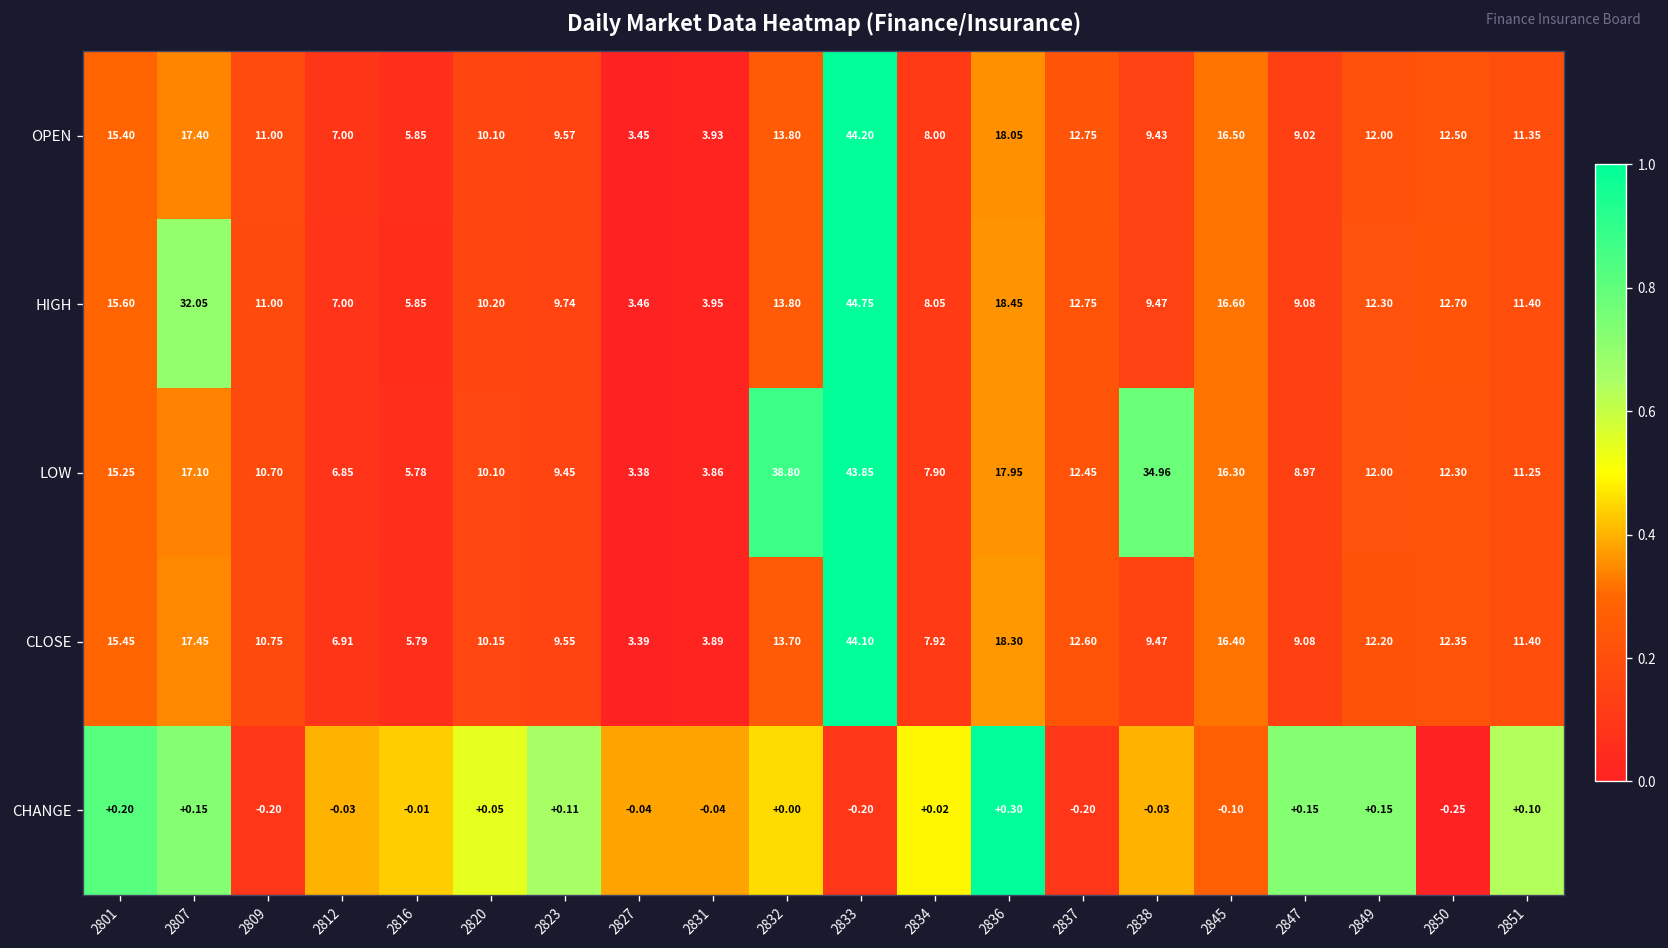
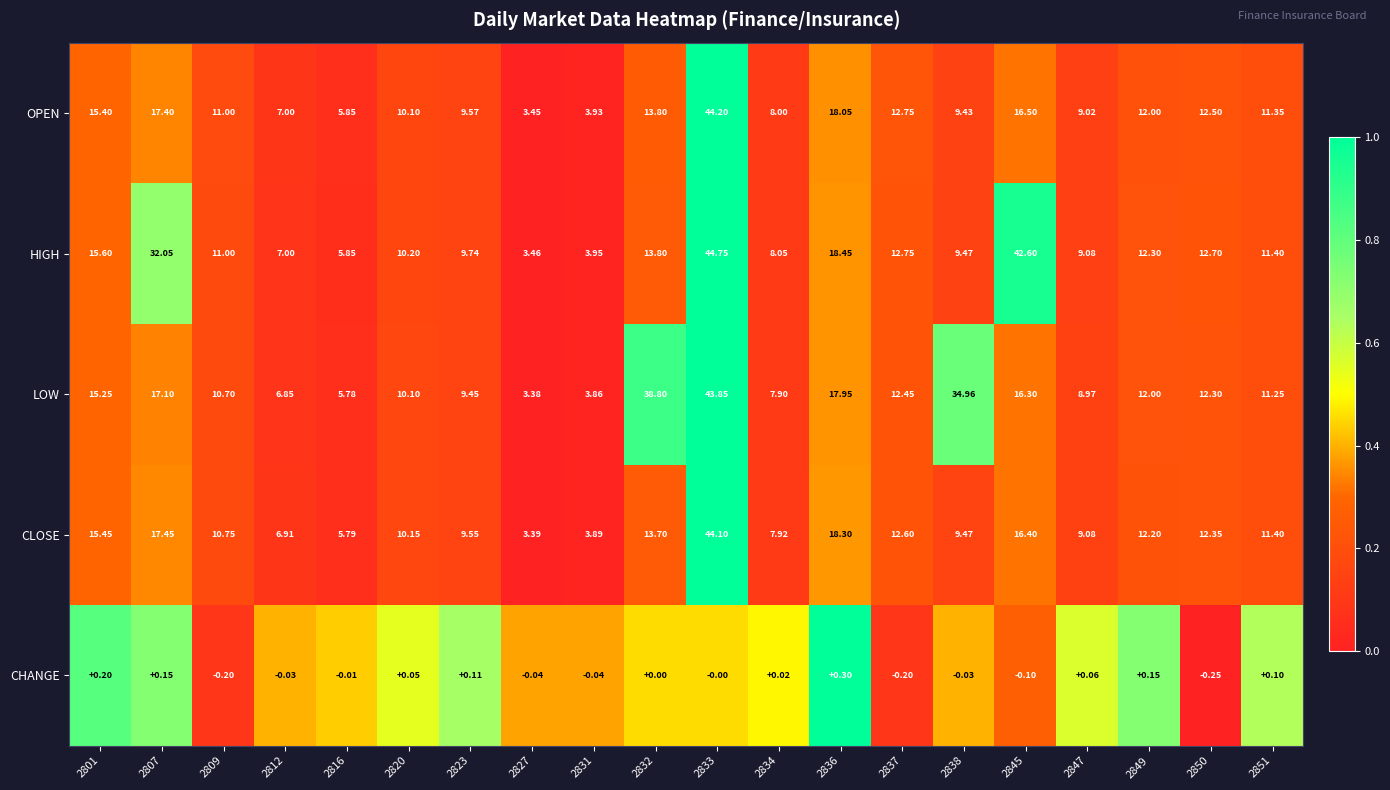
  {
    "OPEN": {
      "2801": "15.40",
      "2807": "17.40",
      "2809": "11.00",
      "2812": "7.00",
      "2816": "5.85",
      "2820": "10.10",
      "2823": "9.57",
      "2827": "3.45",
      "2831": "3.93",
      "2832": "13.80",
      "2833": "44.20",
      "2834": "8.00",
      "2836": "18.05",
      "2837": "12.75",
      "2838": "9.43",
      "2845": "16.50",
      "2847": "9.02",
      "2849": "12.00",
      "2850": "12.50",
      "2851": "11.35"
    },
    "HIGH": {
      "2801": "15.60",
      "2807": "32.05",
      "2809": "11.00",
      "2812": "7.00",
      "2816": "5.85",
      "2820": "10.20",
      "2823": "9.74",
      "2827": "3.46",
      "2831": "3.95",
      "2832": "13.80",
      "2833": "44.75",
      "2834": "8.05",
      "2836": "18.45",
      "2837": "12.75",
      "2838": "9.47",
-     "2845": "16.60",
+     "2845": "42.60",
      "2847": "9.08",
      "2849": "12.30",
      "2850": "12.70",
      "2851": "11.40"
    },
    "LOW": {
      "2801": "15.25",
      "2807": "17.10",
      "2809": "10.70",
      "2812": "6.85",
      "2816": "5.78",
      "2820": "10.10",
      "2823": "9.45",
      "2827": "3.38",
      "2831": "3.86",
      "2832": "38.80",
      "2833": "43.85",
      "2834": "7.90",
      "2836": "17.95",
      "2837": "12.45",
      "2838": "34.96",
      "2845": "16.30",
      "2847": "8.97",
      "2849": "12.00",
      "2850": "12.30",
      "2851": "11.25"
    },
    "CLOSE": {
      "2801": "15.45",
      "2807": "17.45",
      "2809": "10.75",
      "2812": "6.91",
      "2816": "5.79",
      "2820": "10.15",
      "2823": "9.55",
      "2827": "3.39",
      "2831": "3.89",
      "2832": "13.70",
      "2833": "44.10",
      "2834": "7.92",
      "2836": "18.30",
      "2837": "12.60",
      "2838": "9.47",
      "2845": "16.40",
      "2847": "9.08",
      "2849": "12.20",
      "2850": "12.35",
      "2851": "11.40"
    },
    "CHANGE": {
      "2801": "+0.20",
      "2807": "+0.15",
      "2809": "-0.20",
      "2812": "-0.03",
      "2816": "-0.01",
      "2820": "+0.05",
      "2823": "+0.11",
      "2827": "-0.04",
      "2831": "-0.04",
      "2832": "+0.00",
-     "2833": "-0.20",
+     "2833": "-0.00",
      "2834": "+0.02",
      "2836": "+0.30",
      "2837": "-0.20",
      "2838": "-0.03",
      "2845": "-0.10",
-     "2847": "+0.15",
+     "2847": "+0.06",
      "2849": "+0.15",
      "2850": "-0.25",
      "2851": "+0.10"
    }
  }
